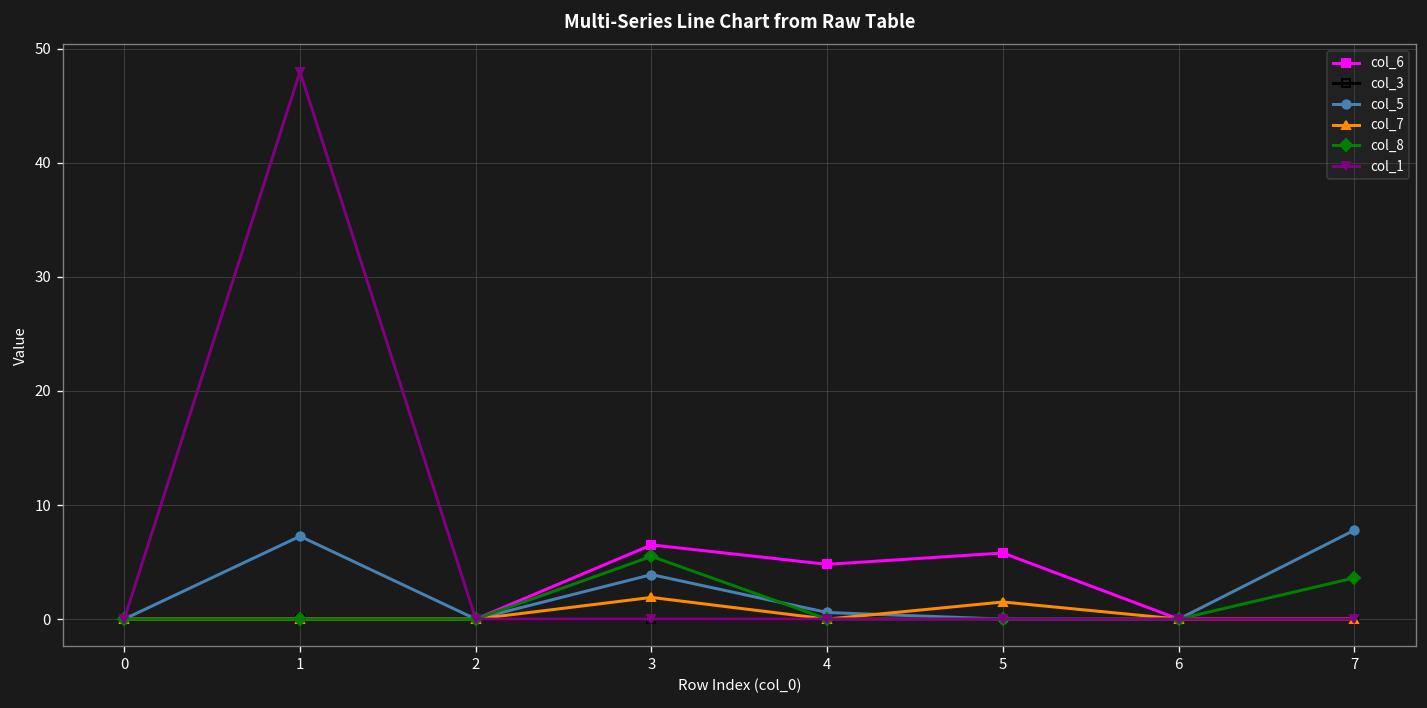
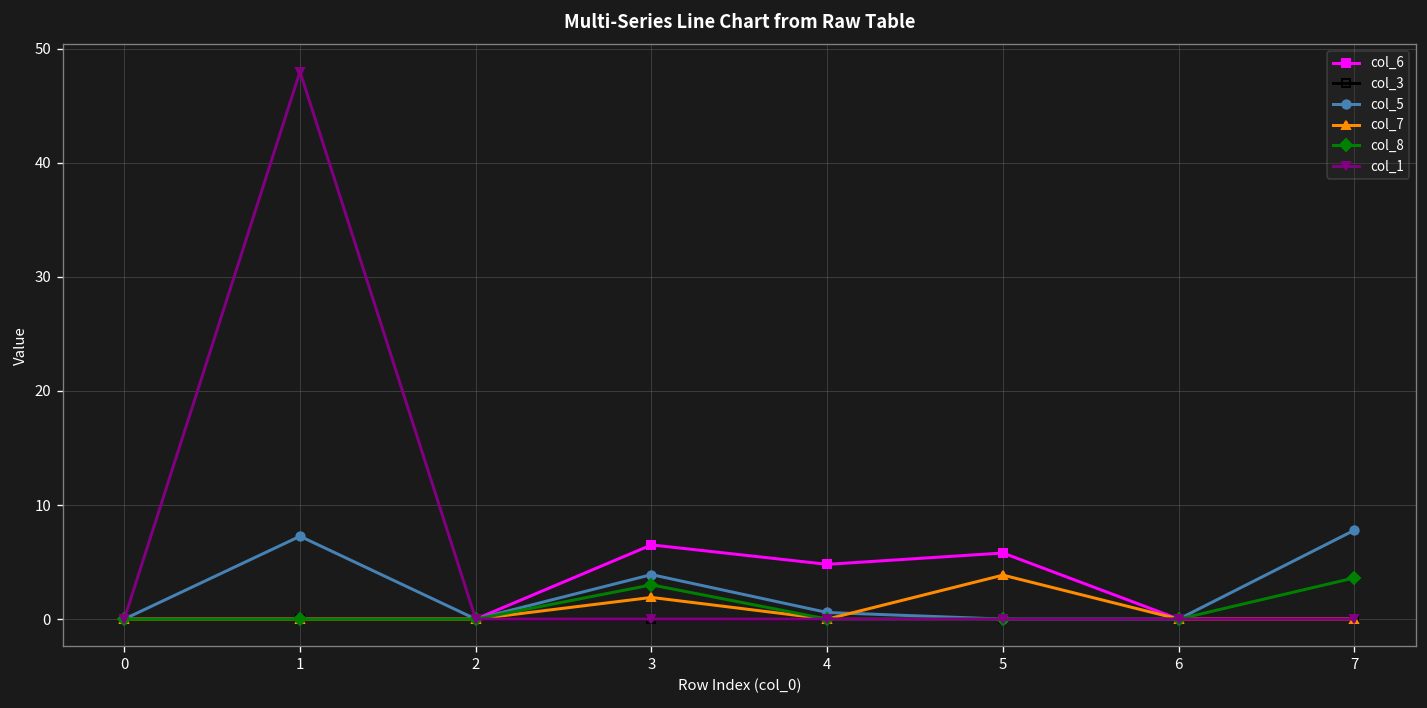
  {
    "col_6": {
      "3": 7,
      "4": 5,
      "5": 6
    },
    "col_5": {
      "1": 7,
      "3": 4,
      "4": 1,
      "7": 8
    },
    "col_7": {
      "3": 2,
-     "5": 2
+     "5": 4
    },
    "col_8": {
-     "3": 6,
+     "3": 3,
      "7": 4
    },
    "col_1": {
      "1": 48
    }
  }
